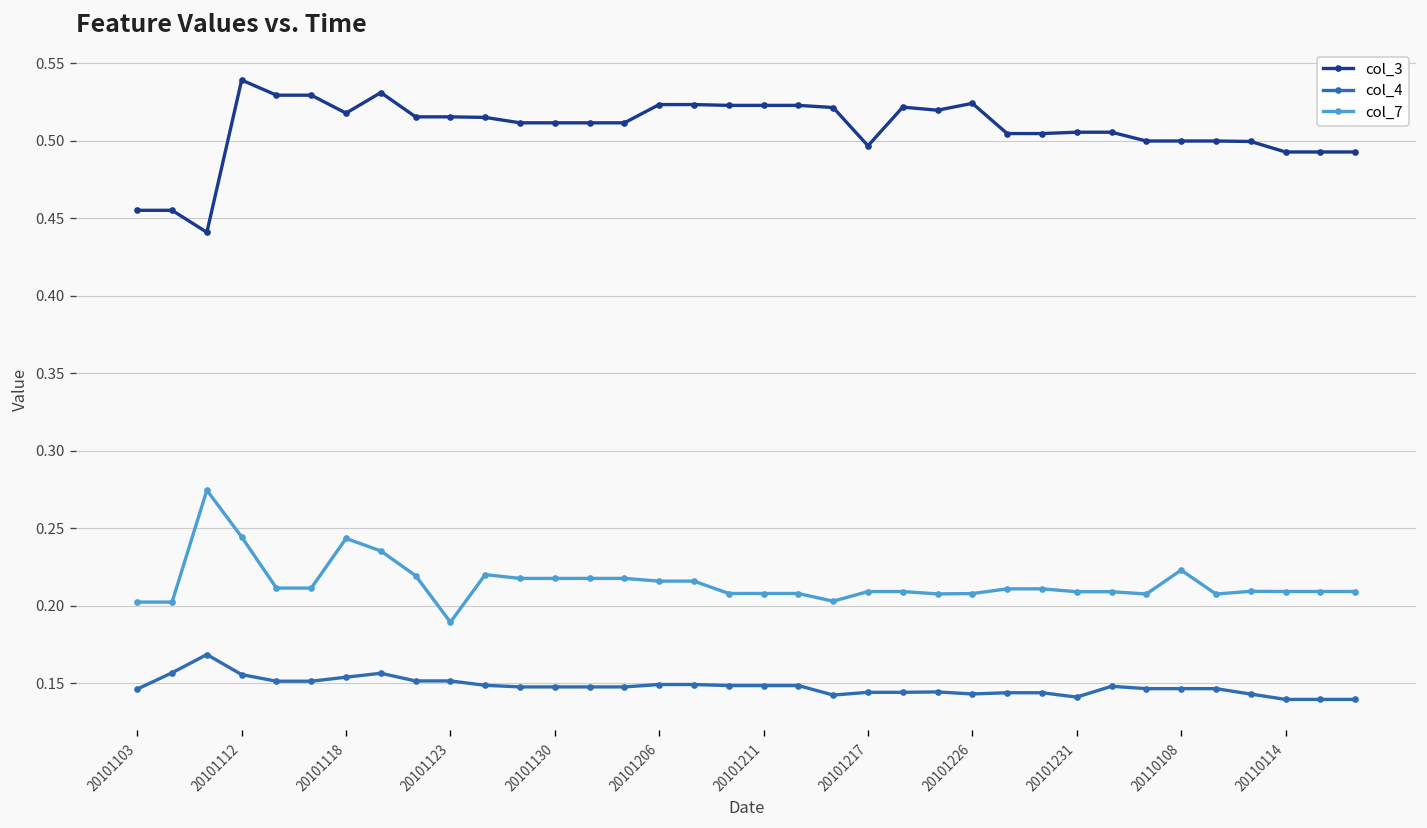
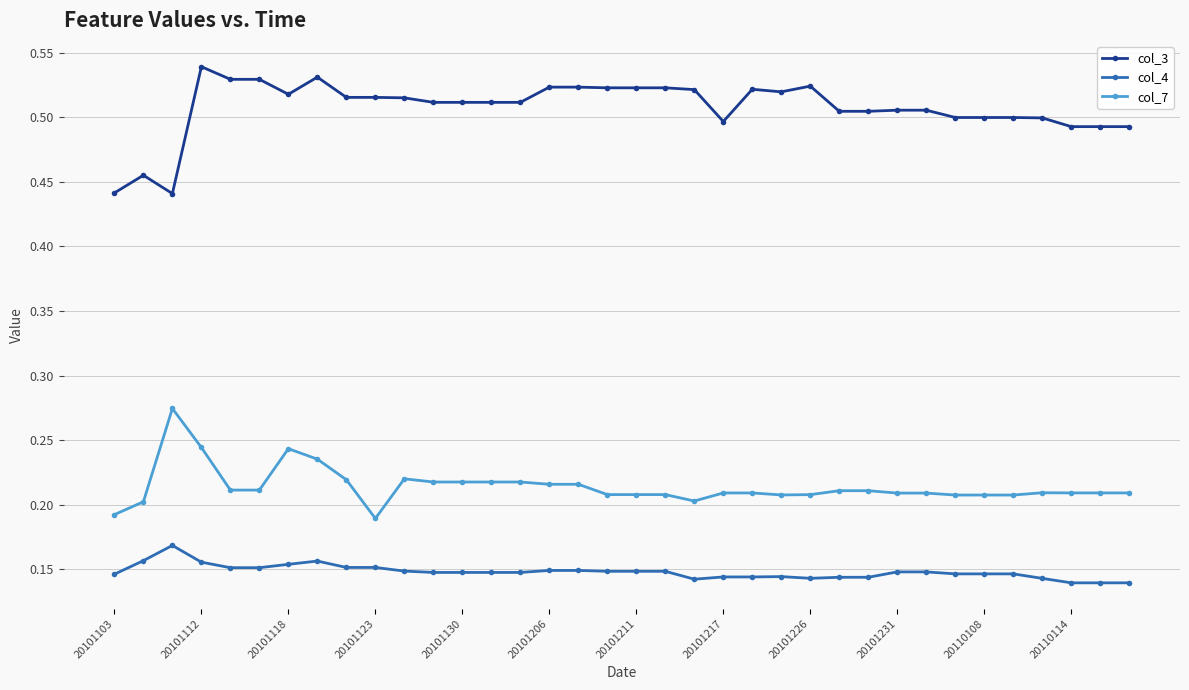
  {
    "col_3": {
-     "20101103": 0.455,
+     "20101103": 0.441,
      "20101112": 0.539,
      "20101118": 0.518,
      "20101123": 0.515,
      "20101130": 0.512,
      "20101206": 0.523,
      "20101211": 0.523,
      "20101217": 0.497,
      "20101226": 0.524,
      "20101231": 0.505,
      "20110108": 0.500,
      "20110114": 0.493
    },
    "col_4": {
      "20101103": 0.146,
      "20101112": 0.155,
      "20101118": 0.154,
      "20101123": 0.151,
      "20101130": 0.148,
      "20101206": 0.149,
      "20101211": 0.148,
      "20101217": 0.144,
      "20101226": 0.143,
-     "20101231": 0.141,
+     "20101231": 0.148,
      "20110108": 0.146,
      "20110114": 0.139
    },
    "col_7": {
-     "20101103": 0.202,
+     "20101103": 0.192,
      "20101112": 0.244,
      "20101118": 0.243,
      "20101123": 0.189,
      "20101130": 0.218,
      "20101206": 0.216,
      "20101211": 0.208,
      "20101217": 0.209,
      "20101226": 0.208,
      "20101231": 0.209,
-     "20110108": 0.223,
+     "20110108": 0.207,
      "20110114": 0.209
    }
  }
